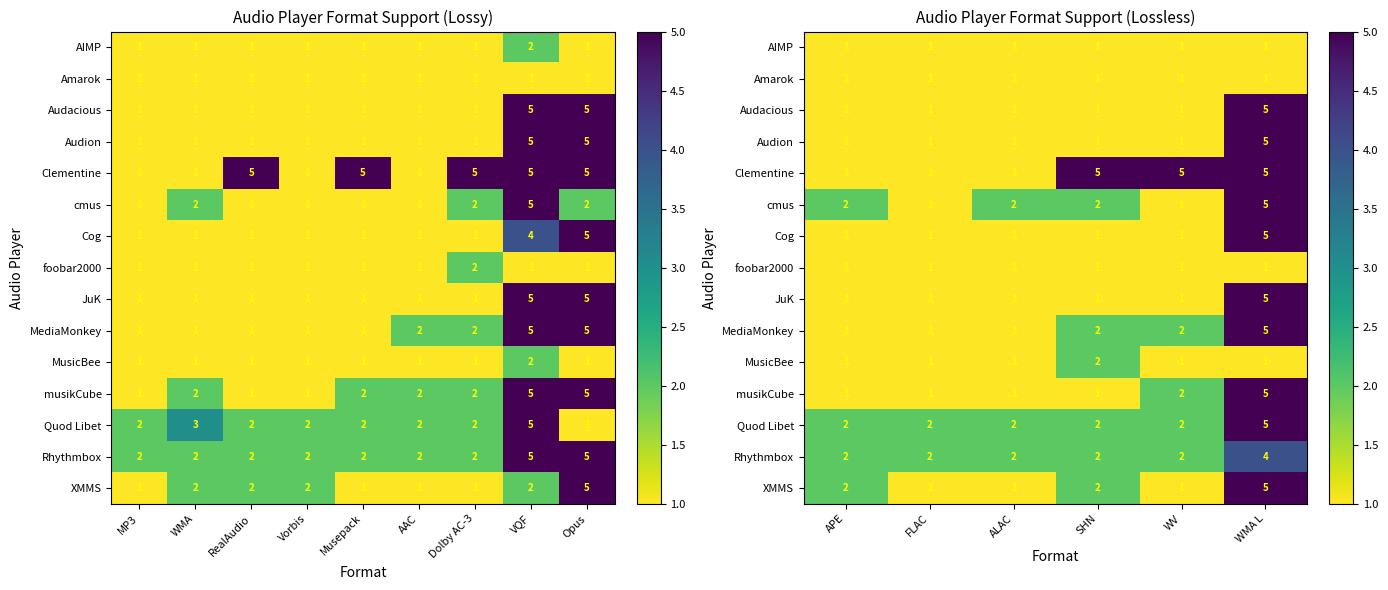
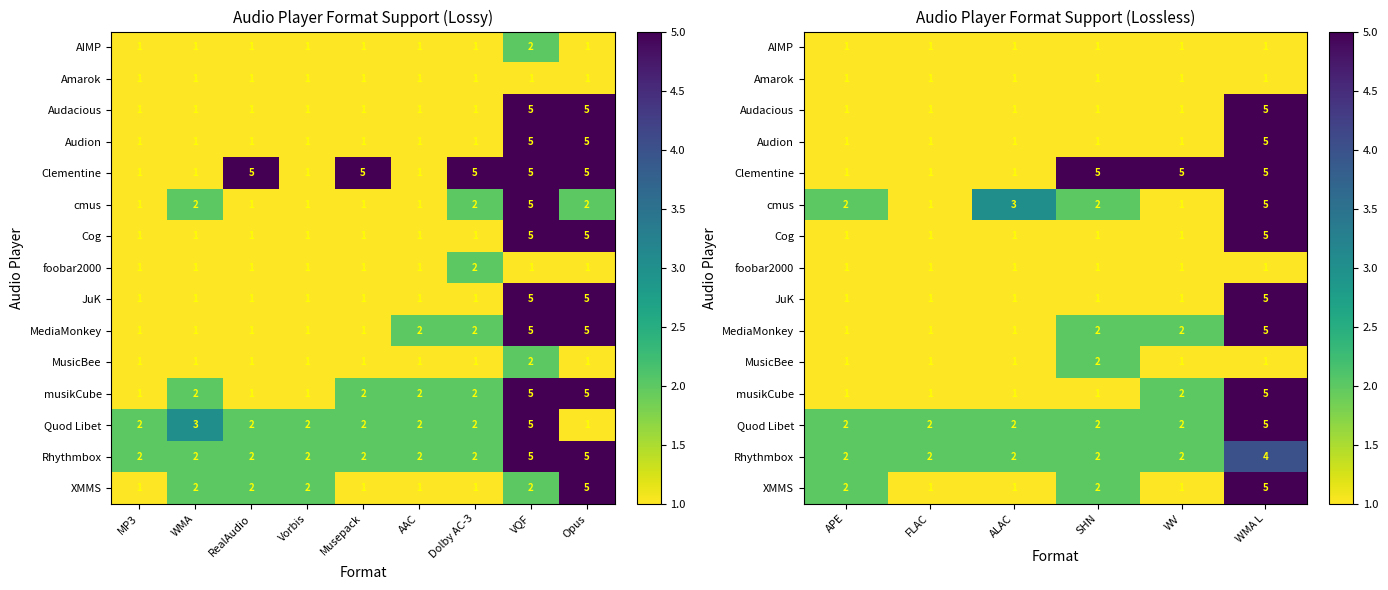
  {
    "Audio Player Format Support (Lossy)": {
      "AIMP": {
        "VQF": 2
      },
      "Audacious": {
        "VQF": 5,
        "Opus": 5
      },
      "Audion": {
        "VQF": 5,
        "Opus": 5
      },
      "Clementine": {
        "RealAudio": 5,
        "Musepack": 5,
        "Dolby AC-3": 5,
        "VQF": 5,
        "Opus": 5
      },
      "cmus": {
        "WMA": 2,
        "Dolby AC-3": 2,
        "VQF": 5,
        "Opus": 2
      },
      "Cog": {
-       "VQF": 4,
+       "VQF": 5,
        "Opus": 5
      },
      "foobar2000": {
        "Dolby AC-3": 2
      },
      "JuK": {
        "VQF": 5,
        "Opus": 5
      },
      "MediaMonkey": {
        "AAC": 2,
        "Dolby AC-3": 2,
        "VQF": 5,
        "Opus": 5
      },
      "MusicBee": {
        "VQF": 2
      },
      "musikCube": {
        "WMA": 2,
        "Musepack": 2,
        "AAC": 2,
        "Dolby AC-3": 2,
        "VQF": 5,
        "Opus": 5
      },
      "Quod Libet": {
        "MP3": 2,
        "WMA": 3,
        "RealAudio": 2,
        "Vorbis": 2,
        "Musepack": 2,
        "AAC": 2,
        "Dolby AC-3": 2,
        "VQF": 5
      },
      "Rhythmbox": {
        "MP3": 2,
        "WMA": 2,
        "RealAudio": 2,
        "Vorbis": 2,
        "Musepack": 2,
        "AAC": 2,
        "Dolby AC-3": 2,
        "VQF": 5,
        "Opus": 5
      },
      "XMMS": {
        "WMA": 2,
        "RealAudio": 2,
        "Vorbis": 2,
        "VQF": 2,
        "Opus": 5
      }
    },
    "Audio Player Format Support (Lossless)": {
      "Audacious": {
        "WMA L": 5
      },
      "Audion": {
        "WMA L": 5
      },
      "Clementine": {
        "SHN": 5,
        "WV": 5,
        "WMA L": 5
      },
      "cmus": {
        "APE": 2,
-       "ALAC": 2,
+       "ALAC": 3,
        "SHN": 2,
        "WMA L": 5
      },
      "Cog": {
        "WMA L": 5
      },
      "JuK": {
        "WMA L": 5
      },
      "MediaMonkey": {
        "SHN": 2,
        "WV": 2,
        "WMA L": 5
      },
      "MusicBee": {
        "SHN": 2
      },
      "musikCube": {
        "WV": 2,
        "WMA L": 5
      },
      "Quod Libet": {
        "APE": 2,
        "FLAC": 2,
        "ALAC": 2,
        "SHN": 2,
        "WV": 2,
        "WMA L": 5
      },
      "Rhythmbox": {
        "APE": 2,
        "FLAC": 2,
        "ALAC": 2,
        "SHN": 2,
        "WV": 2,
        "WMA L": 4
      },
      "XMMS": {
        "APE": 2,
        "SHN": 2,
        "WMA L": 5
      }
    }
  }
